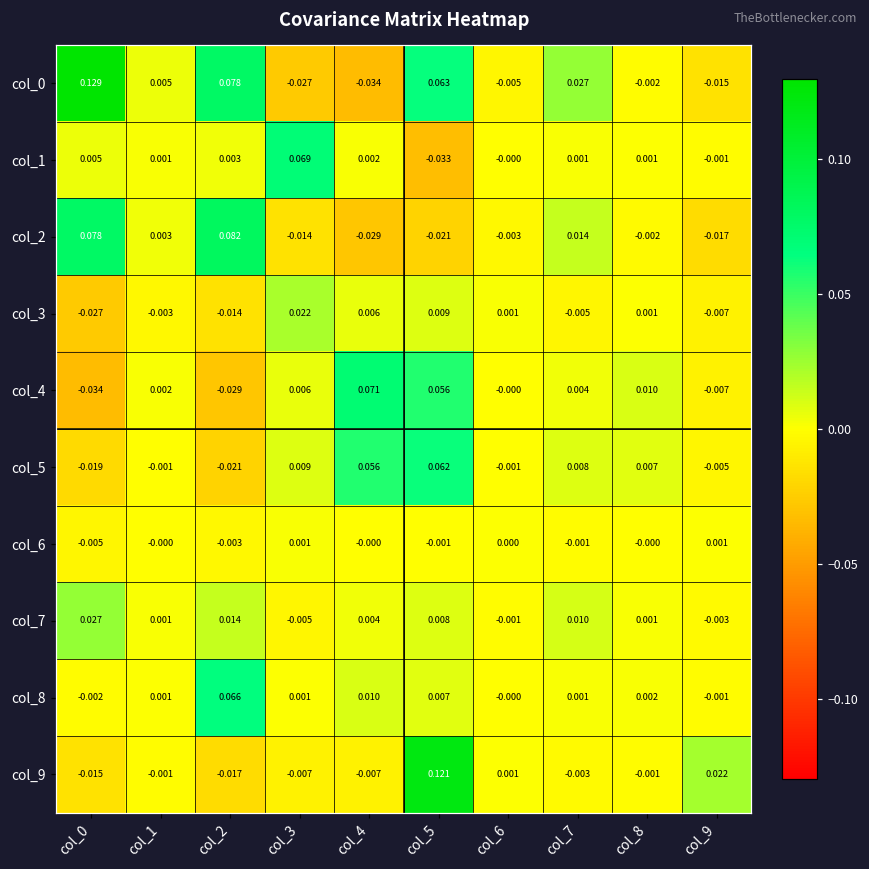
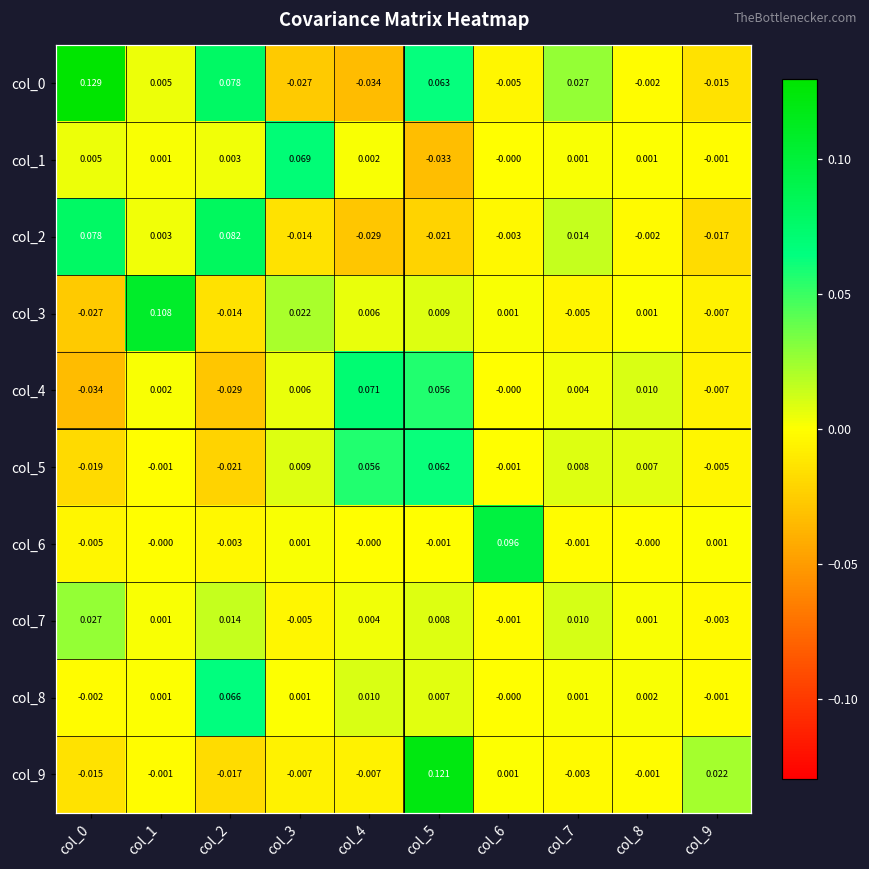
  {
    "col_0": {
      "col_0": 0.129,
      "col_1": 0.005,
      "col_2": 0.078,
      "col_3": -0.027,
      "col_4": -0.034,
      "col_5": 0.063,
      "col_6": -0.005,
      "col_7": 0.027,
      "col_8": -0.002,
      "col_9": -0.015
    },
    "col_1": {
      "col_0": 0.005,
      "col_1": 0.001,
      "col_2": 0.003,
      "col_3": 0.069,
      "col_4": 0.002,
      "col_5": -0.033,
      "col_6": -0.000,
      "col_7": 0.001,
      "col_8": 0.001,
      "col_9": -0.001
    },
    "col_2": {
      "col_0": 0.078,
      "col_1": 0.003,
      "col_2": 0.082,
      "col_3": -0.014,
      "col_4": -0.029,
      "col_5": -0.021,
      "col_6": -0.003,
      "col_7": 0.014,
      "col_8": -0.002,
      "col_9": -0.017
    },
    "col_3": {
      "col_0": -0.027,
-     "col_1": -0.003,
+     "col_1": 0.108,
      "col_2": -0.014,
      "col_3": 0.022,
      "col_4": 0.006,
      "col_5": 0.009,
      "col_6": 0.001,
      "col_7": -0.005,
      "col_8": 0.001,
      "col_9": -0.007
    },
    "col_4": {
      "col_0": -0.034,
      "col_1": 0.002,
      "col_2": -0.029,
      "col_3": 0.006,
      "col_4": 0.071,
      "col_5": 0.056,
      "col_6": -0.000,
      "col_7": 0.004,
      "col_8": 0.010,
      "col_9": -0.007
    },
    "col_5": {
      "col_0": -0.019,
      "col_1": -0.001,
      "col_2": -0.021,
      "col_3": 0.009,
      "col_4": 0.056,
      "col_5": 0.062,
      "col_6": -0.001,
      "col_7": 0.008,
      "col_8": 0.007,
      "col_9": -0.005
    },
    "col_6": {
      "col_0": -0.005,
      "col_1": -0.000,
      "col_2": -0.003,
      "col_3": 0.001,
      "col_4": -0.000,
      "col_5": -0.001,
-     "col_6": 0.000,
+     "col_6": 0.096,
      "col_7": -0.001,
      "col_8": -0.000,
      "col_9": 0.001
    },
    "col_7": {
      "col_0": 0.027,
      "col_1": 0.001,
      "col_2": 0.014,
      "col_3": -0.005,
      "col_4": 0.004,
      "col_5": 0.008,
      "col_6": -0.001,
      "col_7": 0.010,
      "col_8": 0.001,
      "col_9": -0.003
    },
    "col_8": {
      "col_0": -0.002,
      "col_1": 0.001,
      "col_2": 0.066,
      "col_3": 0.001,
      "col_4": 0.010,
      "col_5": 0.007,
      "col_6": -0.000,
      "col_7": 0.001,
      "col_8": 0.002,
      "col_9": -0.001
    },
    "col_9": {
      "col_0": -0.015,
      "col_1": -0.001,
      "col_2": -0.017,
      "col_3": -0.007,
      "col_4": -0.007,
      "col_5": 0.121,
      "col_6": 0.001,
      "col_7": -0.003,
      "col_8": -0.001,
      "col_9": 0.022
    }
  }
